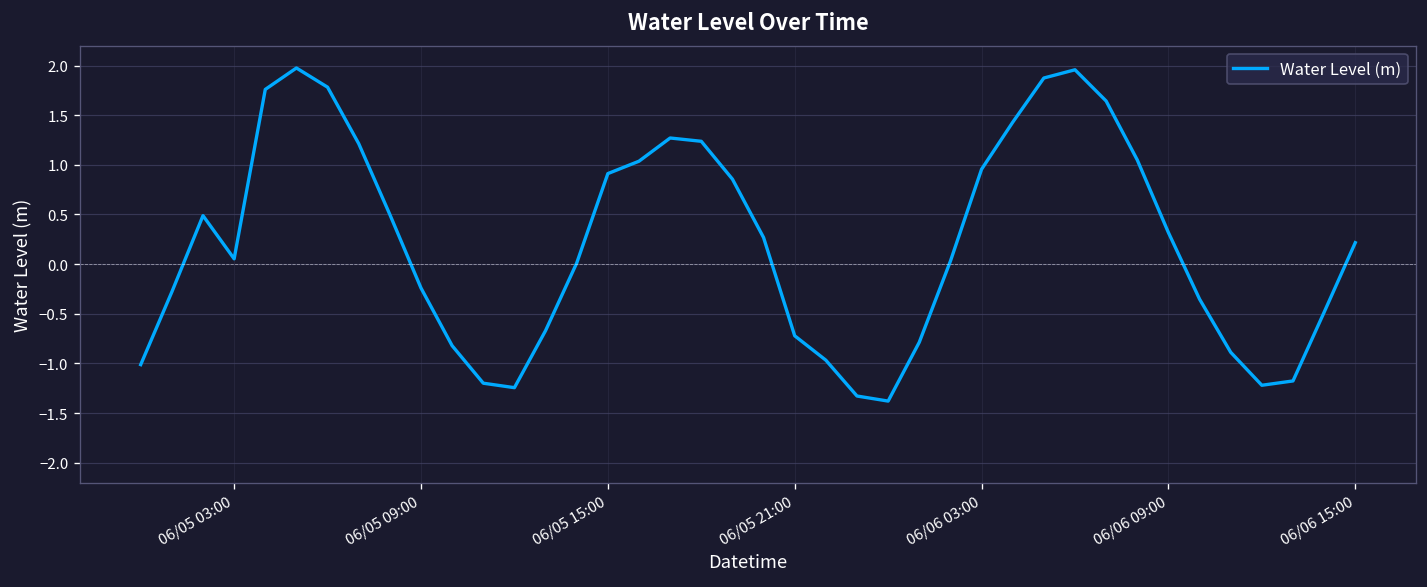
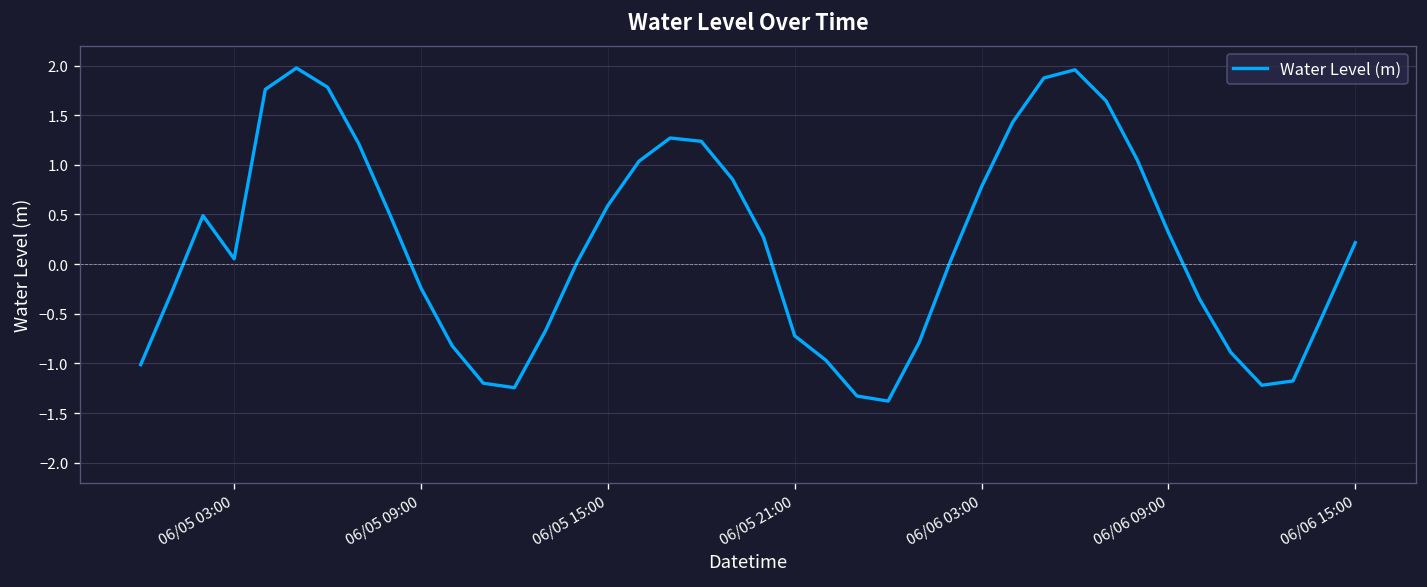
  {
    "06/05 03:00": 0.1,
    "06/05 09:00": -0.2,
-   "06/05 15:00": 0.9,
+   "06/05 15:00": 0.6,
    "06/05 21:00": -0.7,
-   "06/06 03:00": 1.0,
+   "06/06 03:00": 0.8,
    "06/06 09:00": 0.3,
    "06/06 15:00": 0.2
  }
